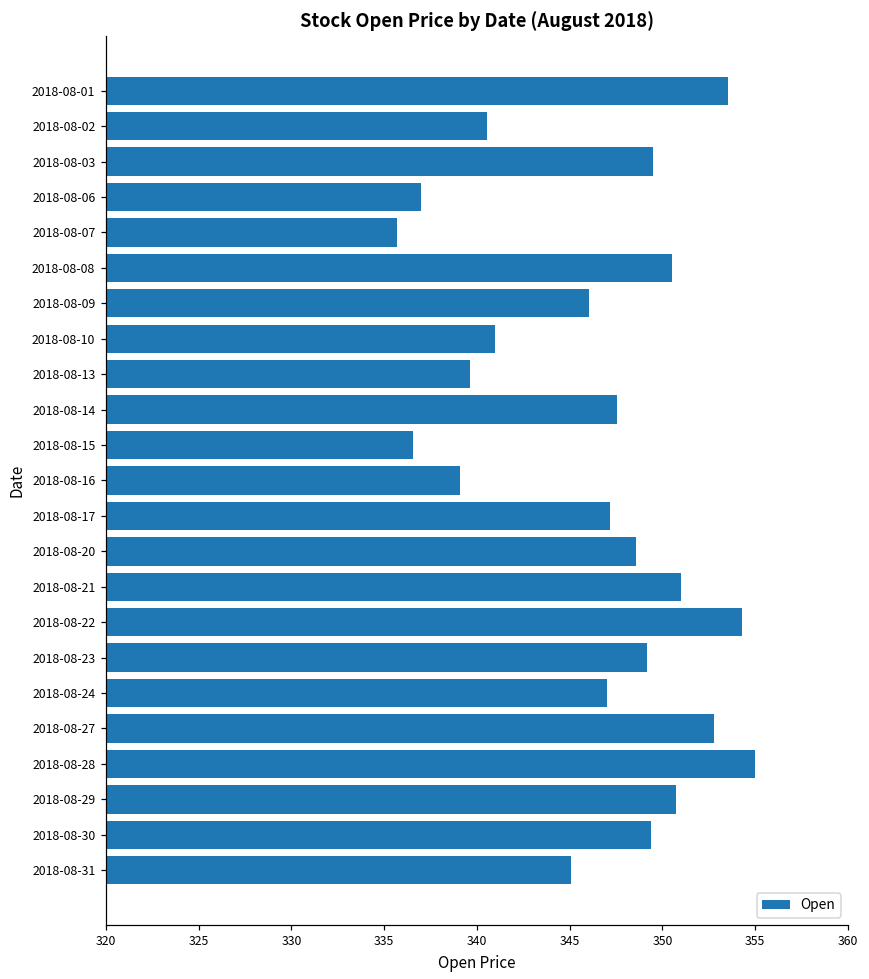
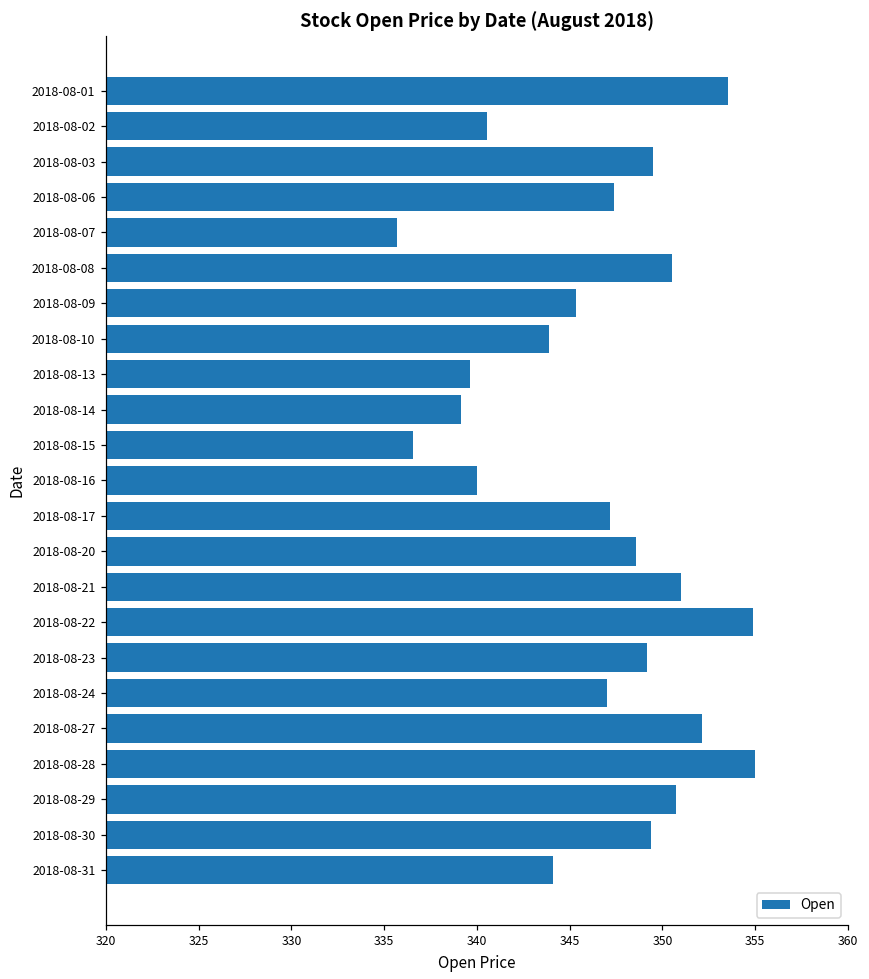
  {
    "2018-08-01": 353.5,
    "2018-08-02": 340.6,
    "2018-08-03": 349.5,
-   "2018-08-06": 337.0,
+   "2018-08-06": 347.4,
    "2018-08-07": 335.7,
    "2018-08-08": 350.5,
-   "2018-08-09": 346.1,
-   "2018-08-10": 341.0,
+   "2018-08-09": 345.3,
+   "2018-08-10": 343.9,
    "2018-08-13": 339.6,
-   "2018-08-14": 347.6,
+   "2018-08-14": 339.1,
    "2018-08-15": 336.6,
-   "2018-08-16": 339.1,
+   "2018-08-16": 340.0,
    "2018-08-17": 347.2,
    "2018-08-20": 348.6,
    "2018-08-21": 351.0,
-   "2018-08-22": 354.3,
+   "2018-08-22": 354.9,
    "2018-08-23": 349.2,
    "2018-08-24": 347.0,
-   "2018-08-27": 352.8,
+   "2018-08-27": 352.1,
    "2018-08-28": 355.0,
    "2018-08-29": 350.7,
    "2018-08-30": 349.4,
-   "2018-08-31": 345.1
+   "2018-08-31": 344.1
  }
